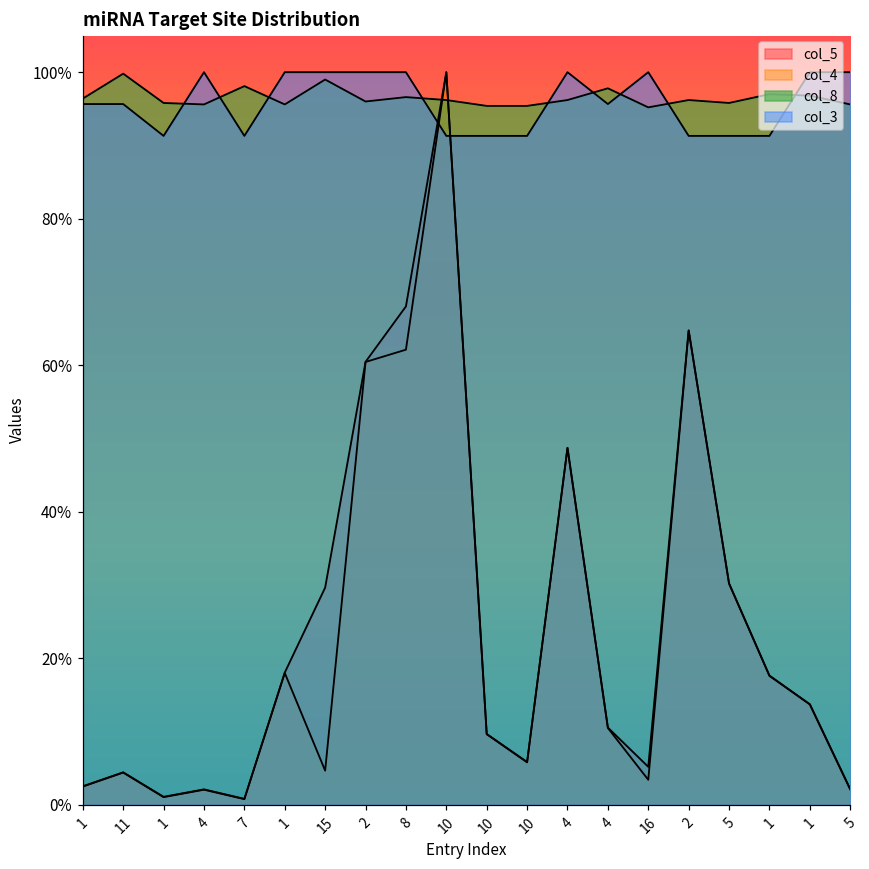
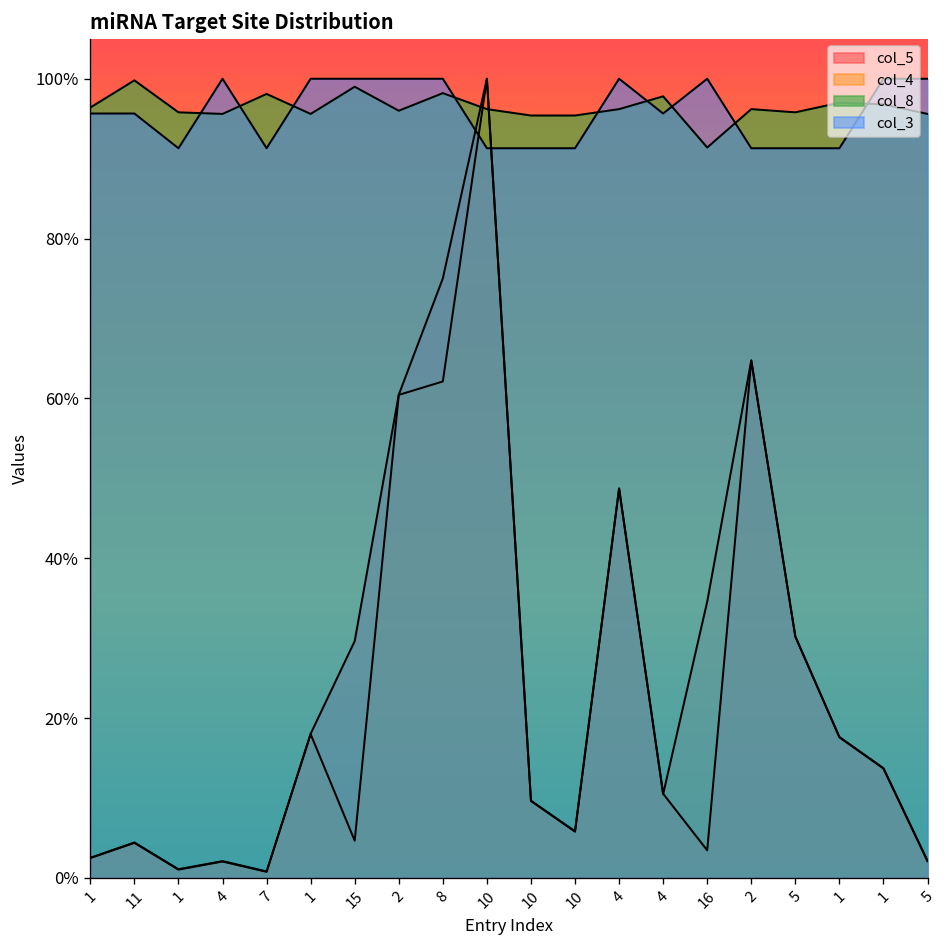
  {
    "col_5": {
      "15": "30%",
-     "8": "68%",
-     "16": "5%"
+     "8": "75%",
+     "16": "3%"
    },
    "col_4": {
      "15": "5%",
      "8": "62%",
-     "16": "3%"
+     "16": "35%"
    },
    "col_8": {
      "11": "100%",
      "7": "98%",
      "15": "99%",
-     "8": "97%",
-     "16": "95%"
+     "8": "98%",
+     "16": "91%"
    },
    "col_3": {
      "11": "96%",
      "7": "91%",
      "15": "100%",
      "8": "100%",
      "16": "100%"
    }
  }
